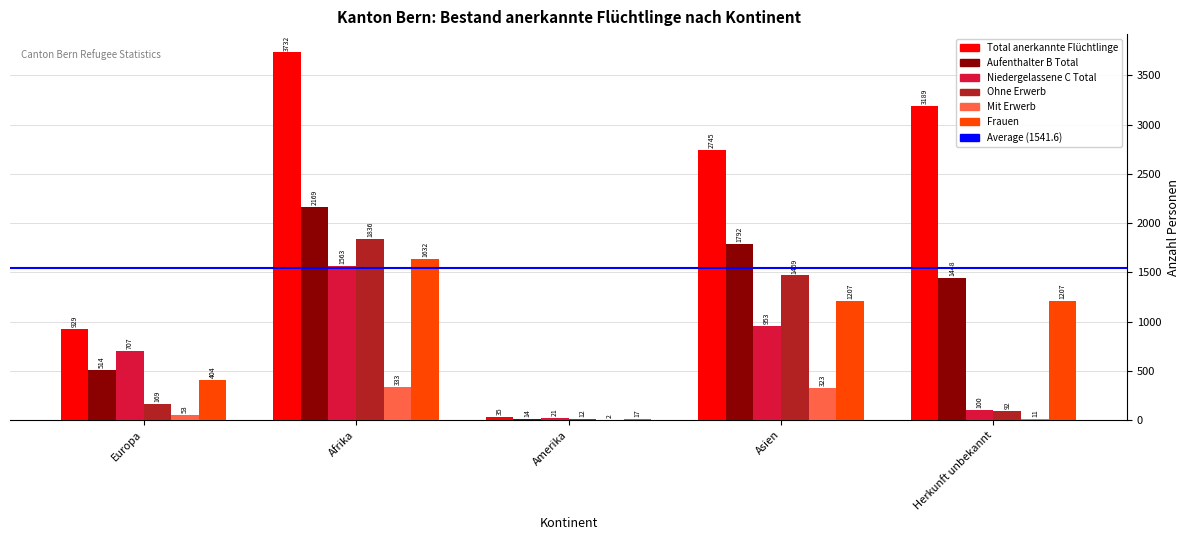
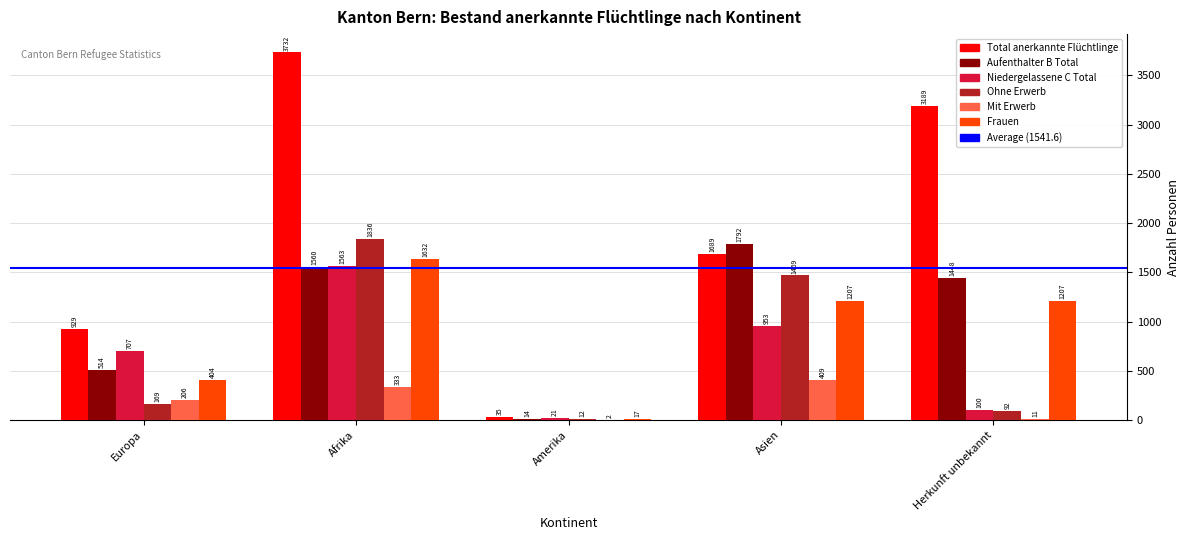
  {
    "Total anerkannte Flüchtlinge": {
      "Europa": 929,
      "Afrika": 3732,
      "Amerika": 35,
-     "Asien": 2745,
+     "Asien": 1689,
      "Herkunft unbekannt": 3189
    },
    "Aufenthalter B Total": {
      "Europa": 514,
-     "Afrika": 2169,
+     "Afrika": 1560,
      "Amerika": 14,
      "Asien": 1792,
      "Herkunft unbekannt": 1448
    },
    "Mit Erwerb": {
-     "Europa": 53,
+     "Europa": 206,
      "Afrika": 333,
      "Amerika": 2,
-     "Asien": 323,
+     "Asien": 409,
      "Herkunft unbekannt": 11
    },
    "Frauen": {
      "Europa": 404,
      "Afrika": 1632,
      "Amerika": 17,
      "Asien": 1207,
      "Herkunft unbekannt": 1207
    }
  }
